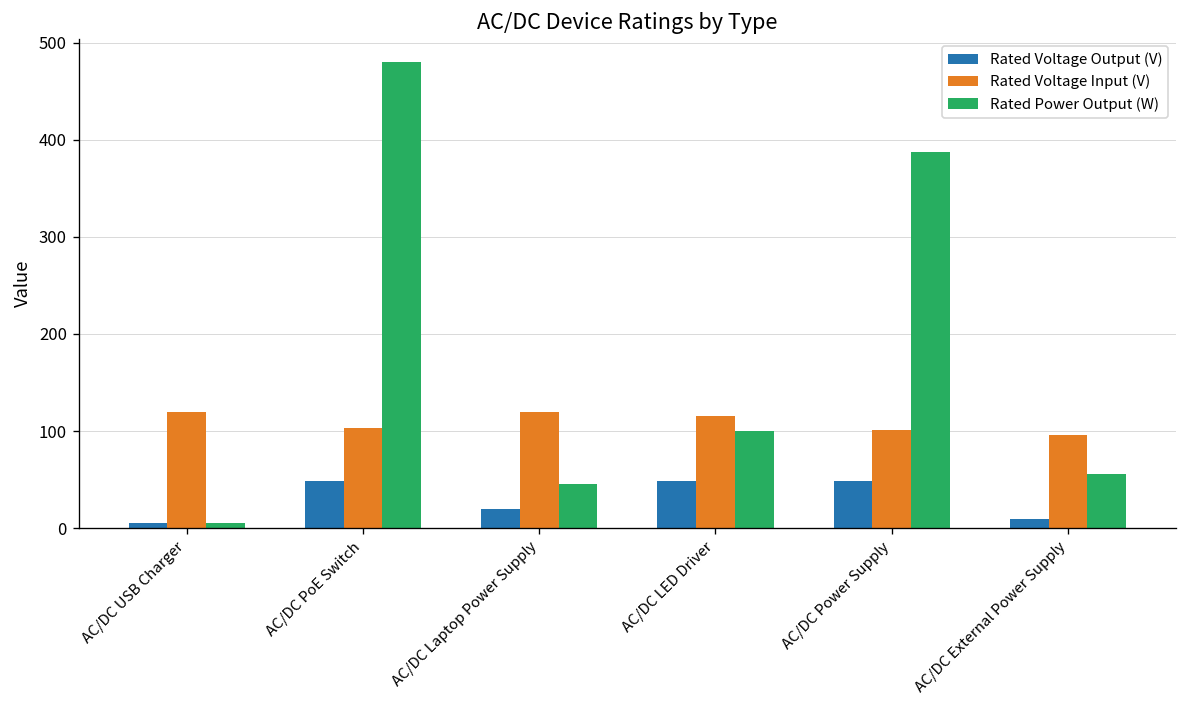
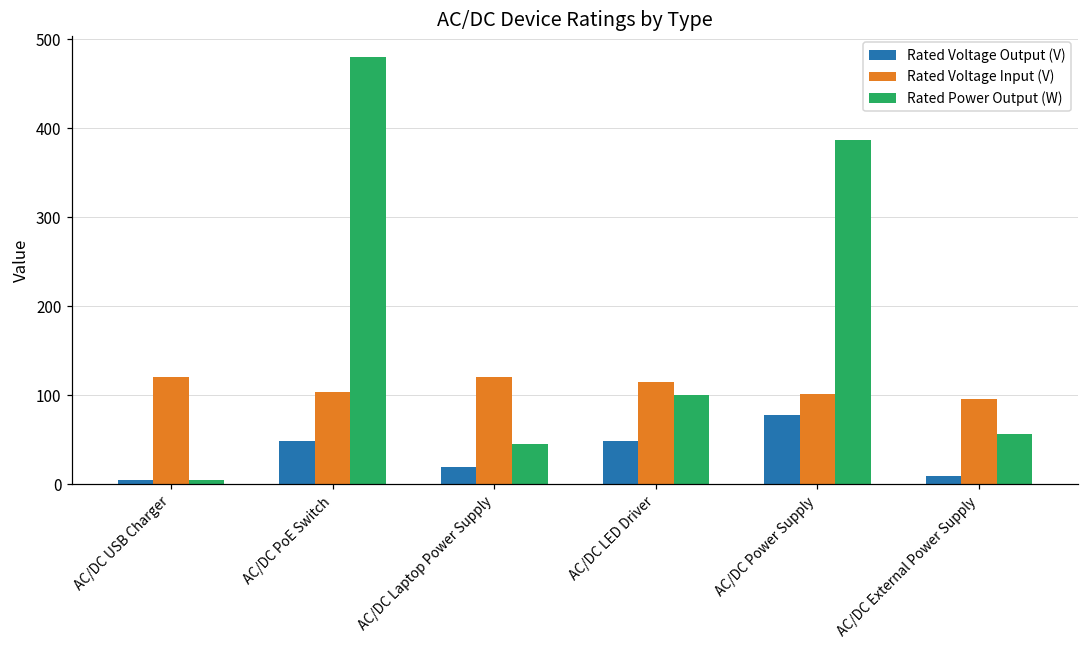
  {
    "Rated Voltage Output (V)": {
      "AC/DC USB Charger": 10,
      "AC/DC PoE Switch": 50,
      "AC/DC Laptop Power Supply": 20,
      "AC/DC LED Driver": 50,
-     "AC/DC Power Supply": 50,
+     "AC/DC Power Supply": 80,
      "AC/DC External Power Supply": 10
    },
    "Rated Voltage Input (V)": {
      "AC/DC USB Charger": 120,
      "AC/DC PoE Switch": 100,
      "AC/DC Laptop Power Supply": 120,
      "AC/DC LED Driver": 120,
      "AC/DC Power Supply": 100,
      "AC/DC External Power Supply": 100
    },
    "Rated Power Output (W)": {
      "AC/DC USB Charger": 10,
      "AC/DC PoE Switch": 480,
      "AC/DC Laptop Power Supply": 50,
      "AC/DC LED Driver": 100,
      "AC/DC Power Supply": 390,
      "AC/DC External Power Supply": 60
    }
  }
